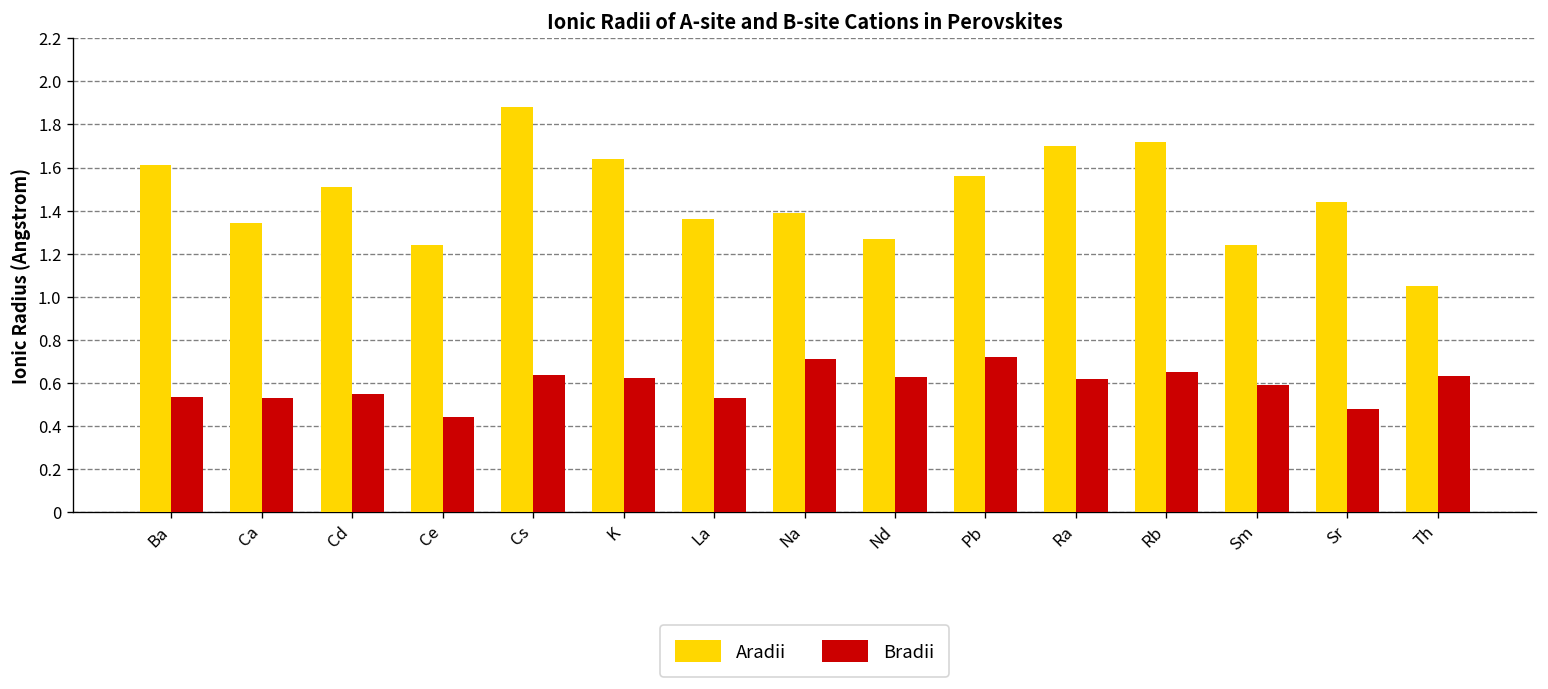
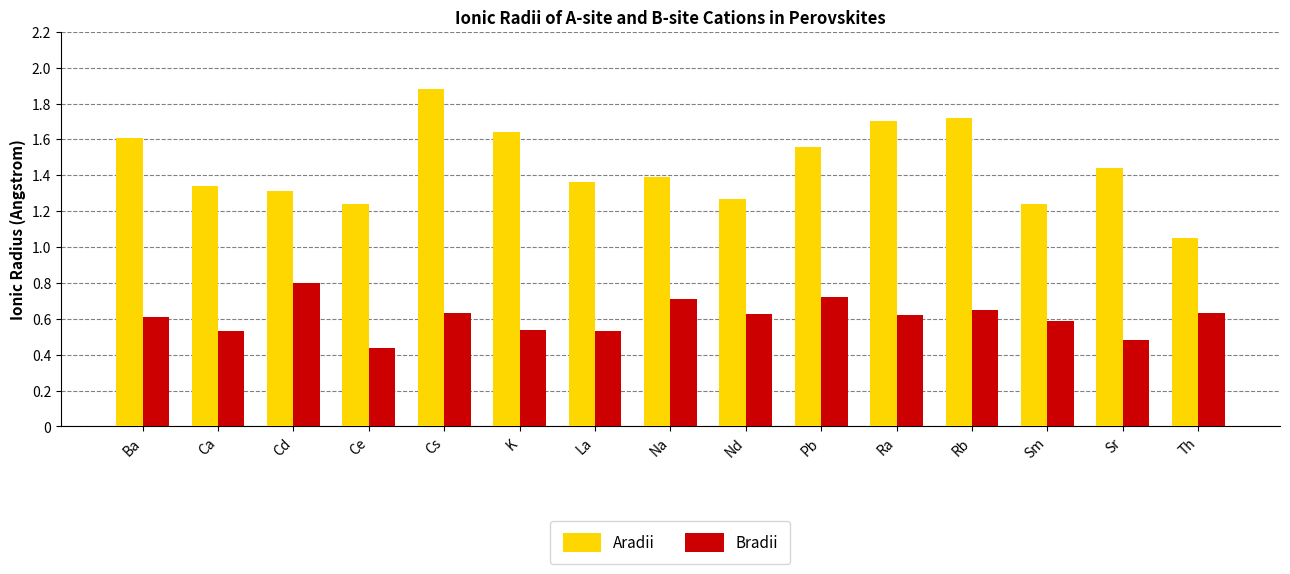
  {
    "Aradii": {
      "Ba": 1.61,
      "Ca": 1.34,
-     "Cd": 1.51,
+     "Cd": 1.31,
      "Ce": 1.24,
      "Cs": 1.88,
      "K": 1.64,
      "La": 1.36,
      "Na": 1.39,
      "Nd": 1.27,
      "Pb": 1.56,
      "Ra": 1.70,
      "Rb": 1.72,
      "Sm": 1.24,
      "Sr": 1.44,
      "Th": 1.05
    },
    "Bradii": {
-     "Ba": 0.54,
+     "Ba": 0.61,
      "Ca": 0.53,
-     "Cd": 0.55,
+     "Cd": 0.80,
      "Ce": 0.44,
      "Cs": 0.63,
-     "K": 0.62,
+     "K": 0.54,
      "La": 0.53,
      "Na": 0.71,
      "Nd": 0.63,
      "Pb": 0.72,
      "Ra": 0.62,
      "Rb": 0.65,
      "Sm": 0.59,
      "Sr": 0.48,
      "Th": 0.63
    }
  }
